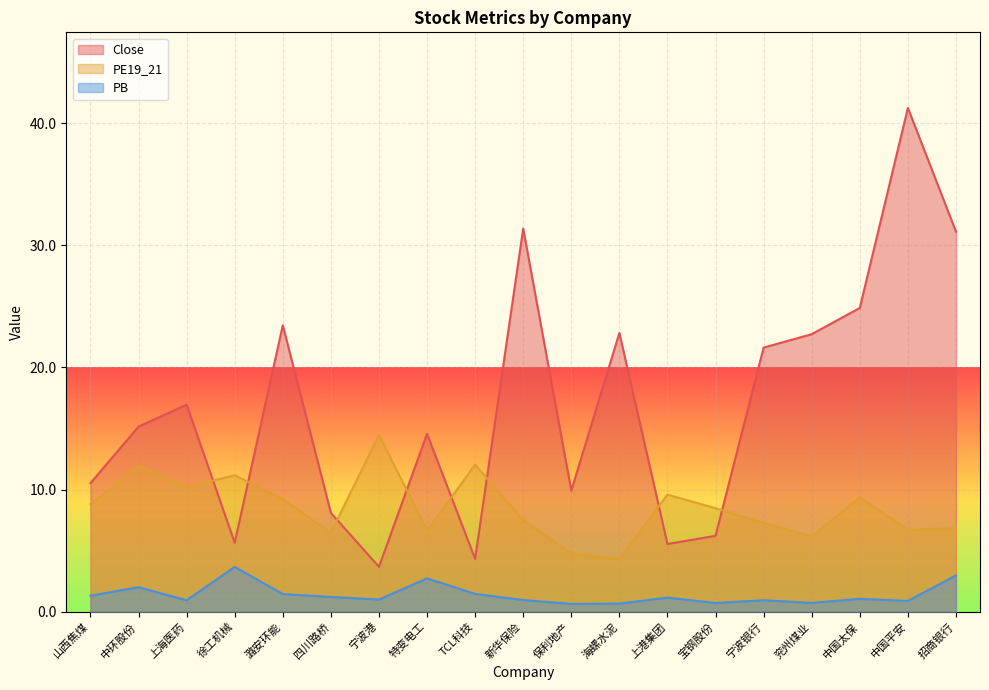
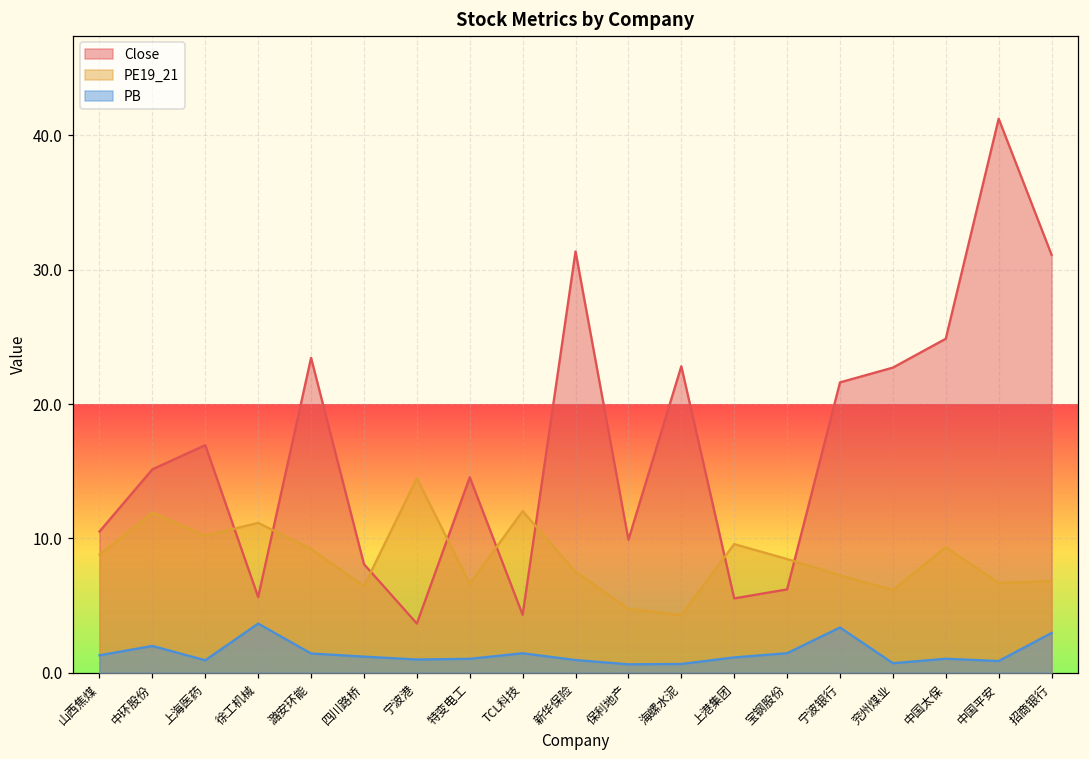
  {
    "PB": {
      "山西焦煤": 1.3,
      "中环股份": 2.0,
      "上海医药": 0.9,
      "徐工机械": 3.7,
      "潞安环能": 1.4,
      "四川路桥": 1.2,
      "宁波港": 1.0,
-     "特变电工": 2.7,
+     "特变电工": 1.0,
      "TCL科技": 1.5,
      "新华保险": 1.0,
      "保利地产": 0.6,
      "海螺水泥": 0.7,
      "上港集团": 1.1,
-     "宝钢股份": 0.7,
-     "宁波银行": 0.9,
+     "宝钢股份": 1.5,
+     "宁波银行": 3.4,
      "兖州煤业": 0.7,
      "中国太保": 1.0,
      "中国平安": 0.9,
      "招商银行": 3.0
    }
  }
